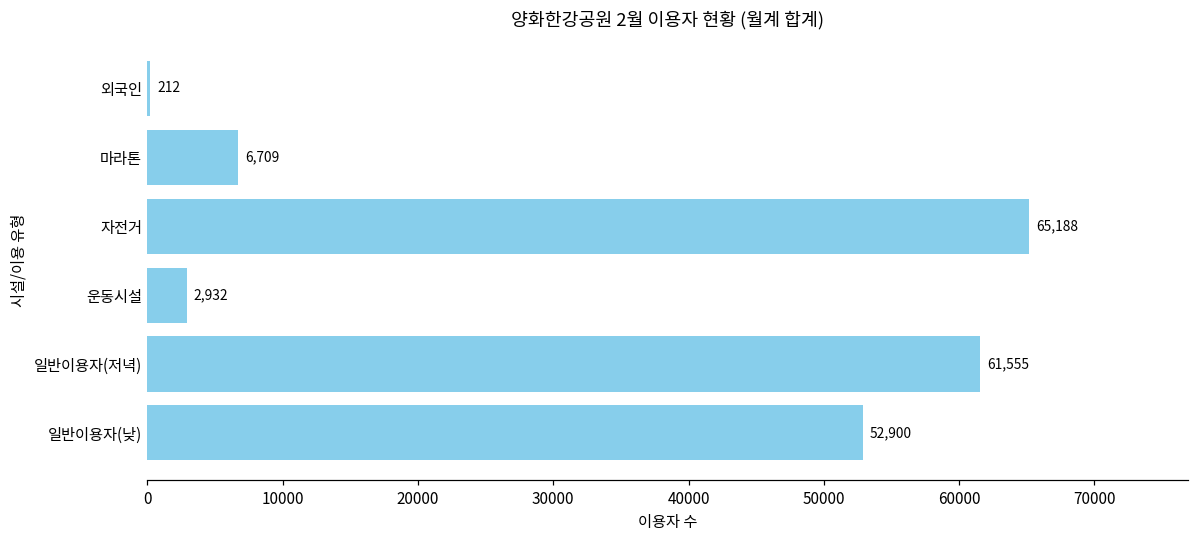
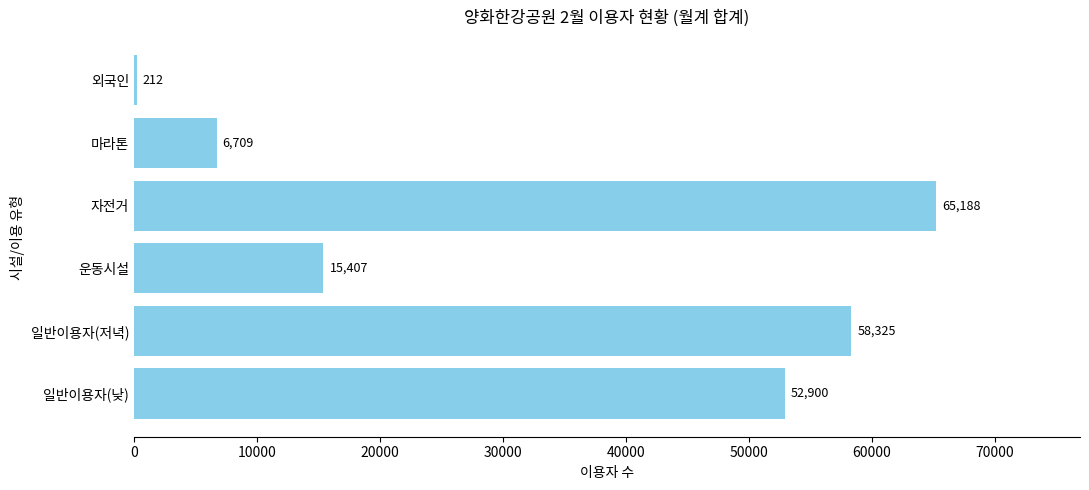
  {
    "외국인": "212",
    "마라톤": "6,709",
    "자전거": "65,188",
-   "운동시설": "2,932",
-   "일반이용자(저녁)": "61,555",
+   "운동시설": "15,407",
+   "일반이용자(저녁)": "58,325",
    "일반이용자(낮)": "52,900"
  }
